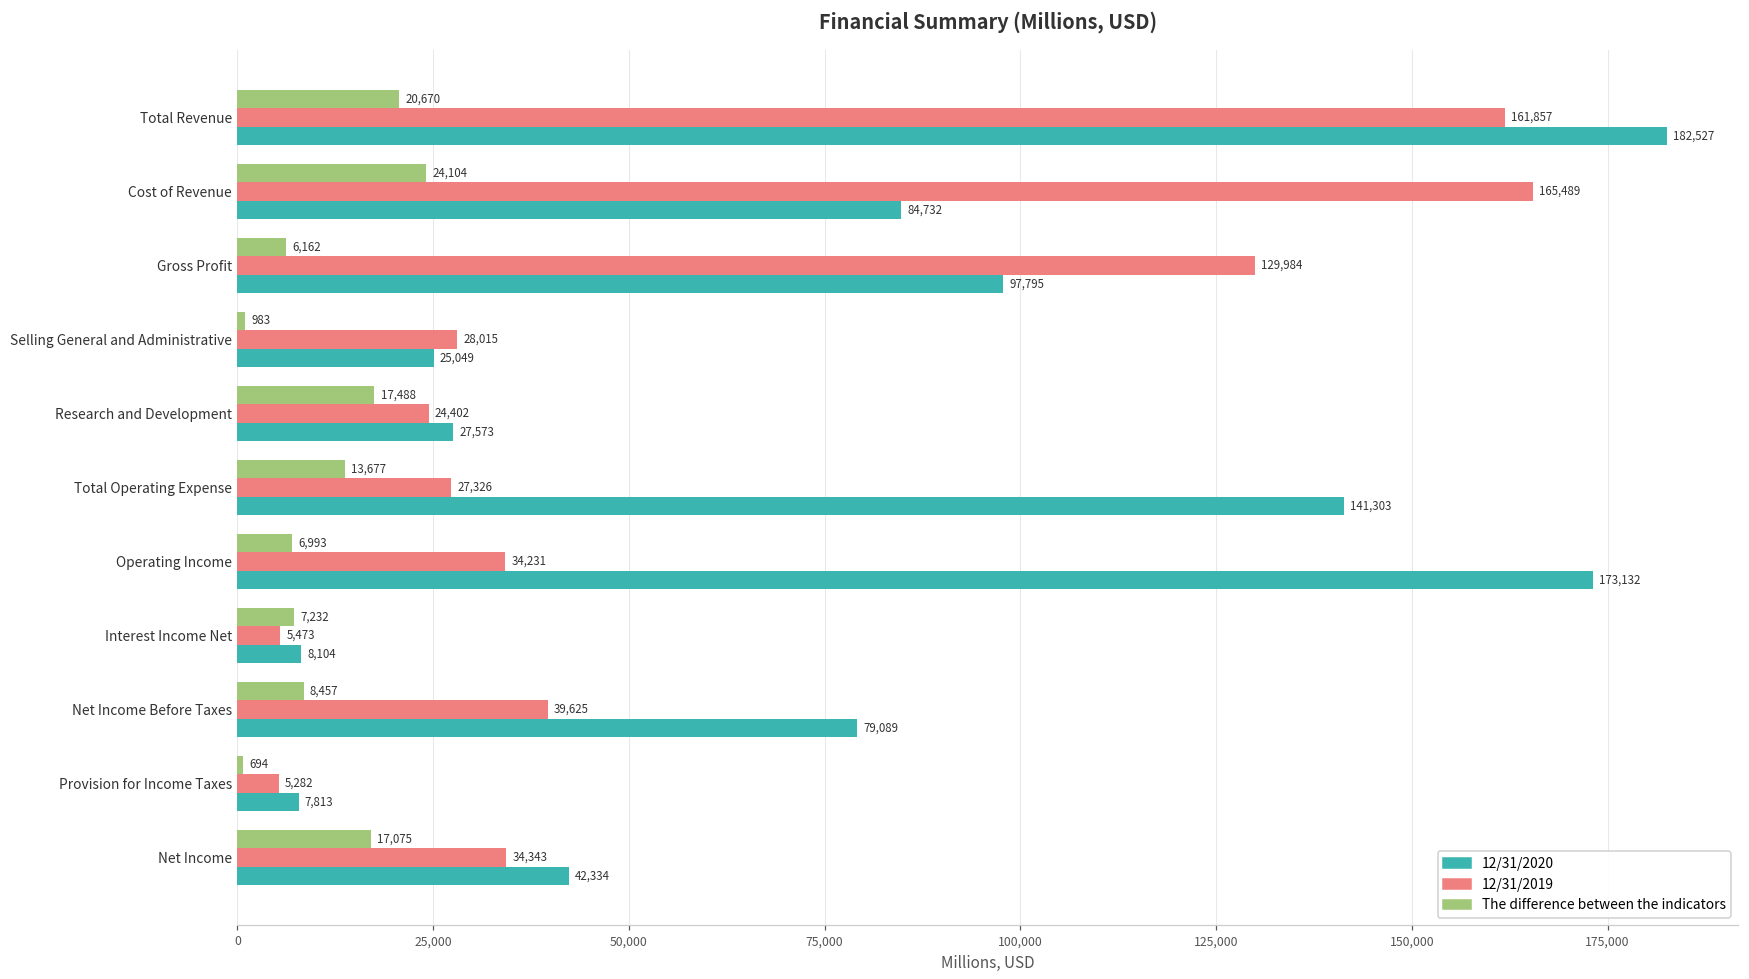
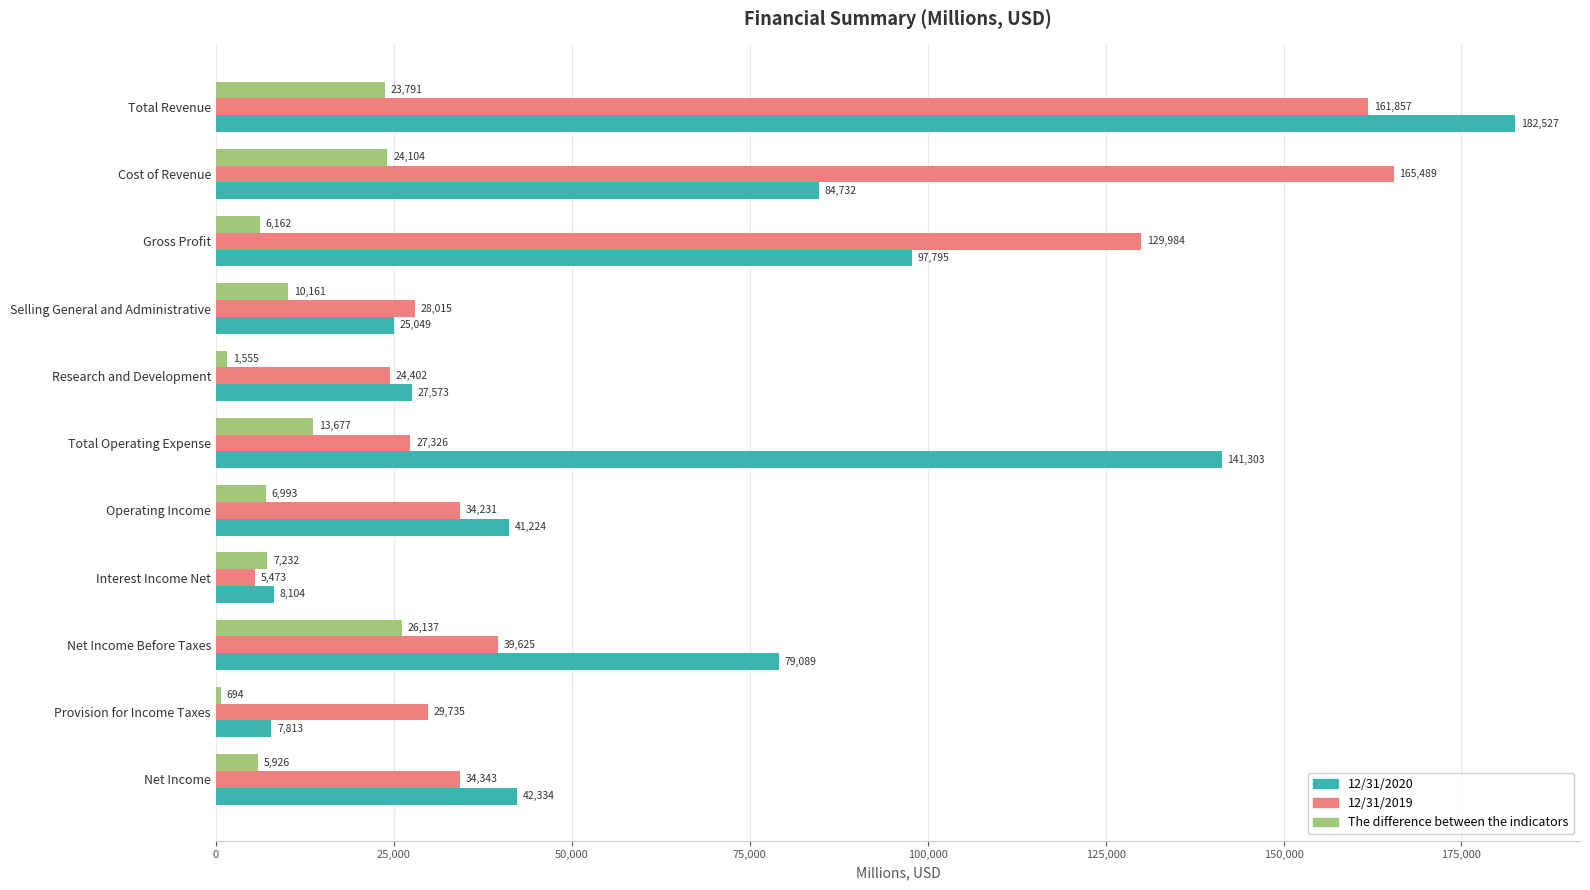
  {
    "12/31/2020": {
      "Total Revenue": "182,527",
      "Cost of Revenue": "84,732",
      "Gross Profit": "97,795",
      "Selling General and Administrative": "25,049",
      "Research and Development": "27,573",
      "Total Operating Expense": "141,303",
-     "Operating Income": "173,132",
+     "Operating Income": "41,224",
      "Interest Income Net": "8,104",
      "Net Income Before Taxes": "79,089",
      "Provision for Income Taxes": "7,813",
      "Net Income": "42,334"
    },
    "12/31/2019": {
      "Total Revenue": "161,857",
      "Cost of Revenue": "165,489",
      "Gross Profit": "129,984",
      "Selling General and Administrative": "28,015",
      "Research and Development": "24,402",
      "Total Operating Expense": "27,326",
      "Operating Income": "34,231",
      "Interest Income Net": "5,473",
      "Net Income Before Taxes": "39,625",
-     "Provision for Income Taxes": "5,282",
+     "Provision for Income Taxes": "29,735",
      "Net Income": "34,343"
    },
    "The difference between the indicators": {
-     "Total Revenue": "20,670",
+     "Total Revenue": "23,791",
      "Cost of Revenue": "24,104",
      "Gross Profit": "6,162",
-     "Selling General and Administrative": "983",
-     "Research and Development": "17,488",
+     "Selling General and Administrative": "10,161",
+     "Research and Development": "1,555",
      "Total Operating Expense": "13,677",
      "Operating Income": "6,993",
      "Interest Income Net": "7,232",
-     "Net Income Before Taxes": "8,457",
+     "Net Income Before Taxes": "26,137",
      "Provision for Income Taxes": "694",
-     "Net Income": "17,075"
+     "Net Income": "5,926"
    }
  }
